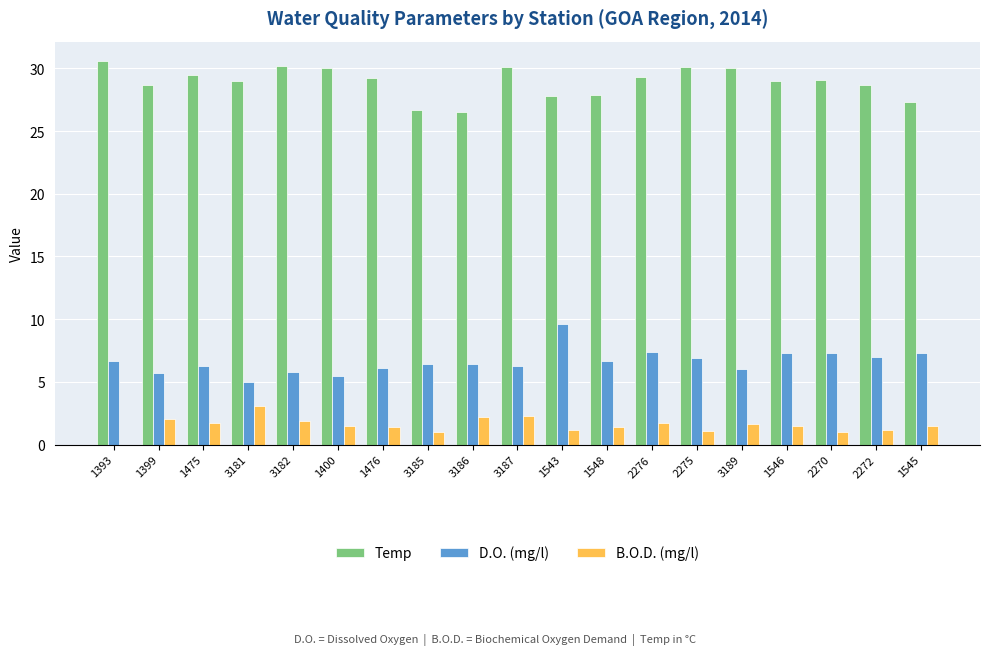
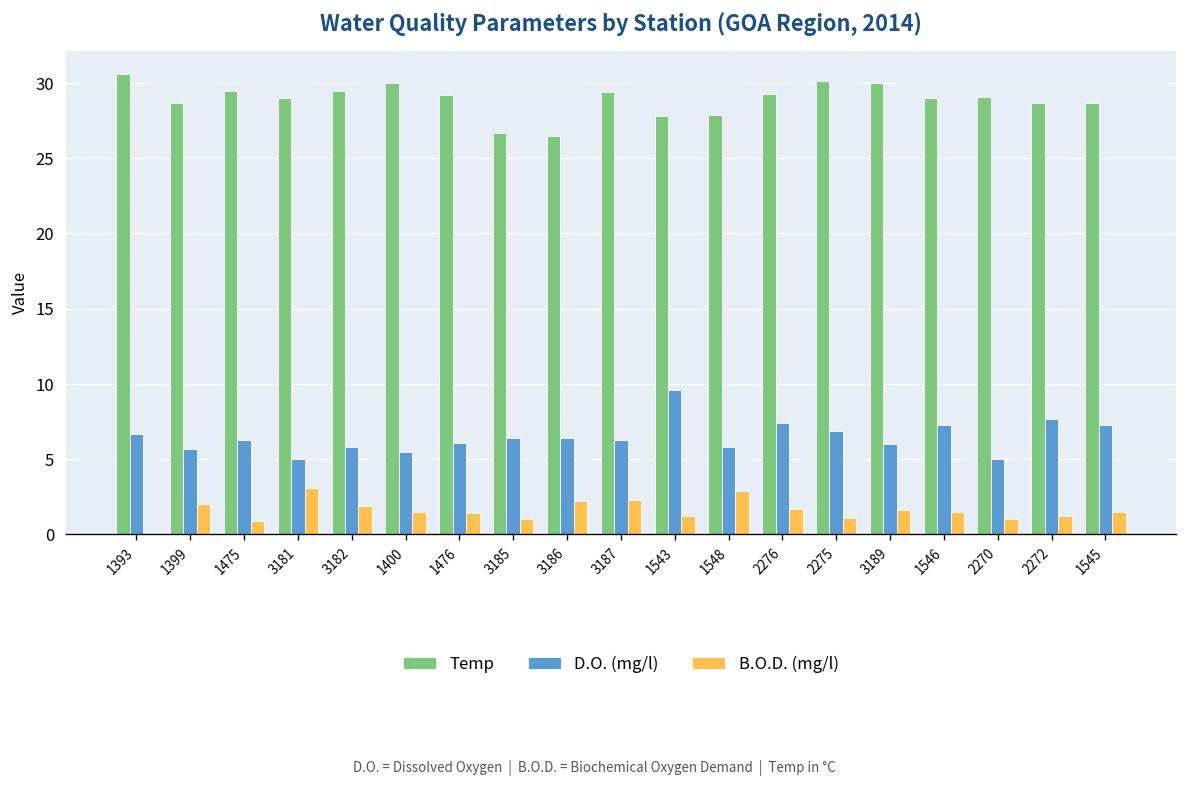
  {
    "Temp": {
      "1393": 30.6,
      "1399": 28.7,
      "1475": 29.5,
      "3181": 29.0,
-     "3182": 30.2,
+     "3182": 29.5,
      "1400": 30.0,
      "1476": 29.2,
      "3185": 26.7,
      "3186": 26.5,
-     "3187": 30.1,
+     "3187": 29.4,
      "1543": 27.8,
      "1548": 27.9,
      "2276": 29.3,
      "2275": 30.1,
      "3189": 30.0,
      "1546": 29.0,
      "2270": 29.1,
      "2272": 28.7,
-     "1545": 27.3
+     "1545": 28.7
    },
    "D.O. (mg/l)": {
      "1393": 6.7,
      "1399": 5.7,
      "1475": 6.3,
      "3181": 5.0,
      "3182": 5.8,
      "1400": 5.5,
      "1476": 6.1,
      "3185": 6.4,
      "3186": 6.4,
      "3187": 6.3,
      "1543": 9.6,
-     "1548": 6.7,
+     "1548": 5.8,
      "2276": 7.4,
      "2275": 6.9,
      "3189": 6.0,
      "1546": 7.3,
-     "2270": 7.3,
-     "2272": 7.0,
+     "2270": 5.0,
+     "2272": 7.7,
      "1545": 7.3
    },
    "B.O.D. (mg/l)": {
      "1393": 0.0,
      "1399": 2.0,
-     "1475": 1.7,
+     "1475": 0.9,
      "3181": 3.1,
      "3182": 1.9,
      "1400": 1.5,
      "1476": 1.4,
      "3185": 1.0,
      "3186": 2.2,
      "3187": 2.3,
      "1543": 1.2,
-     "1548": 1.4,
+     "1548": 2.9,
      "2276": 1.7,
      "2275": 1.1,
      "3189": 1.6,
      "1546": 1.5,
      "2270": 1.0,
      "2272": 1.2,
      "1545": 1.5
    }
  }
